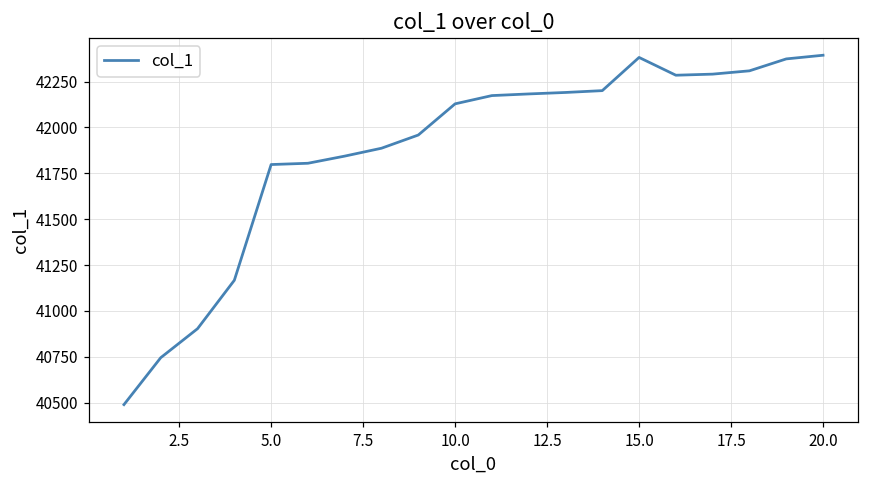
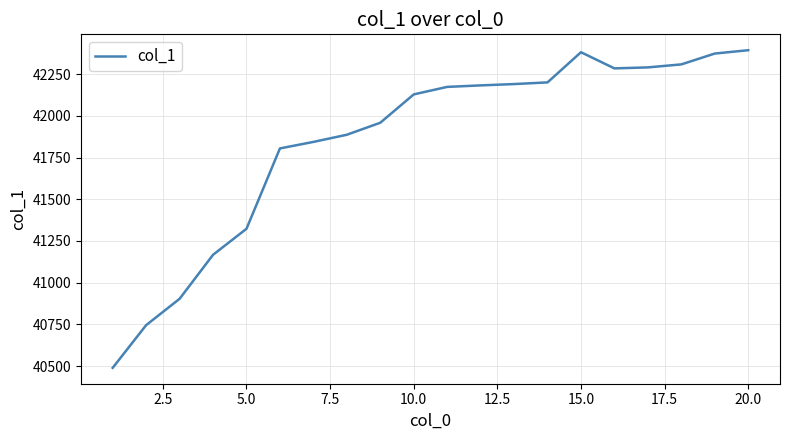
  {
-   "5.0": 41800,
+   "5.0": 41320,
    "10.0": 42130,
    "15.0": 42380,
    "20.0": 42390
  }
